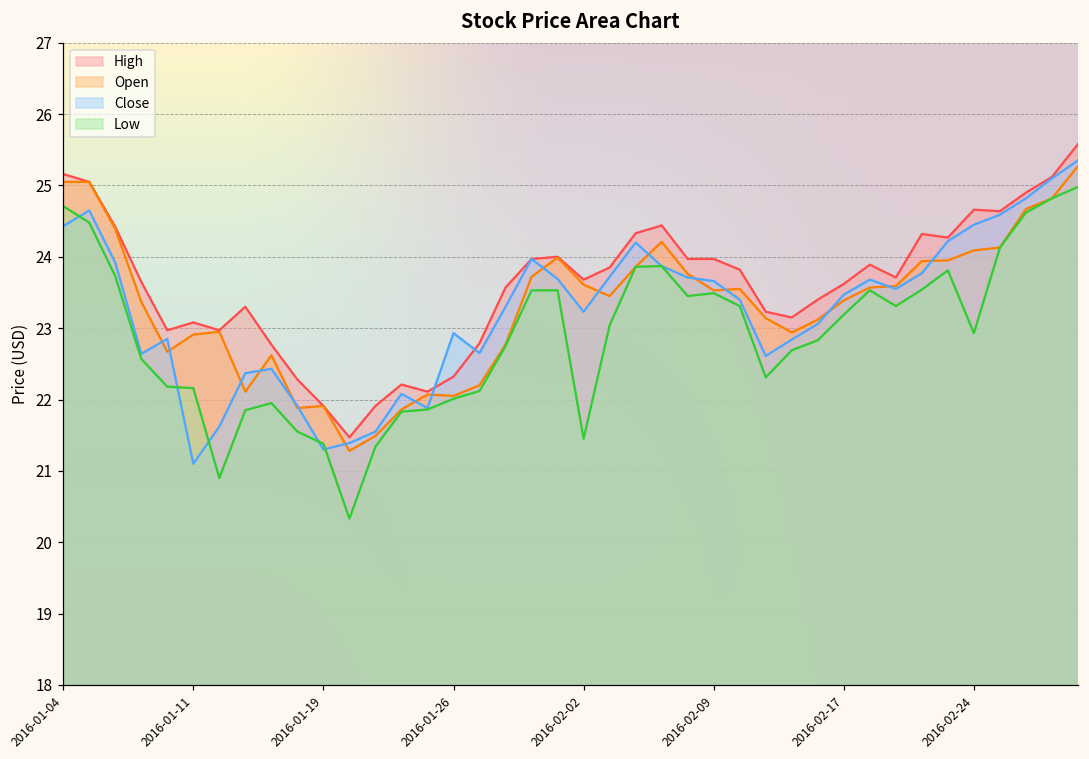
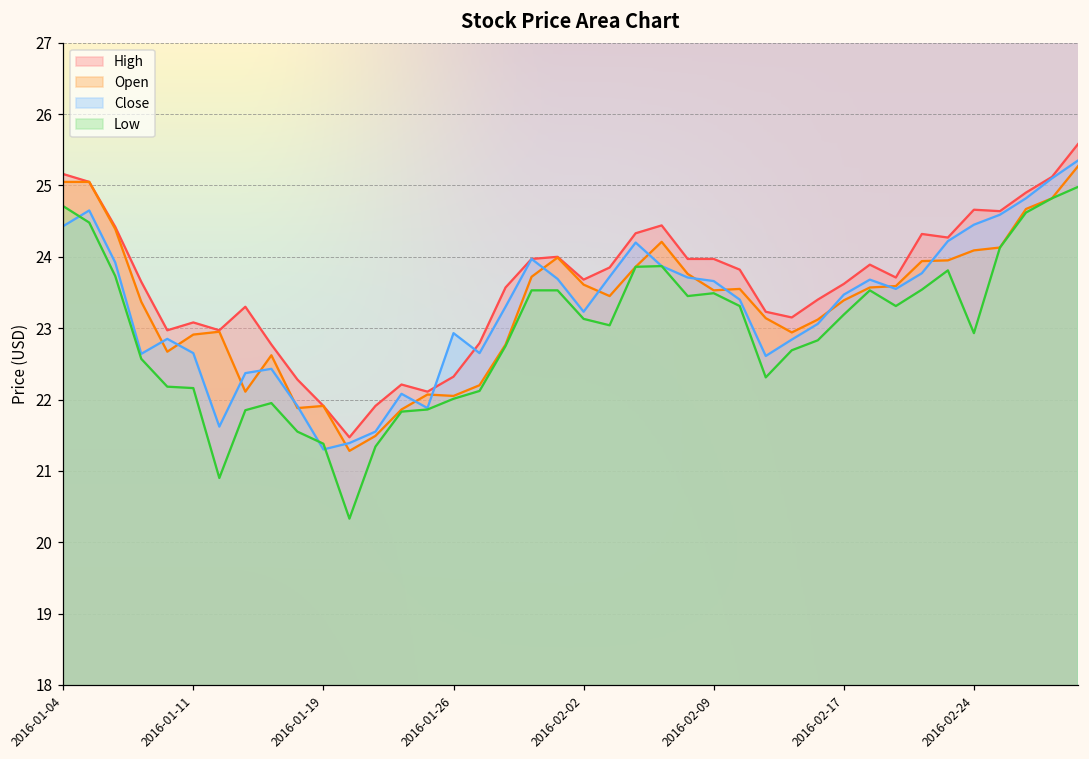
  {
    "Close": {
      "2016-01-04": 24.4,
-     "2016-01-11": 21.1,
+     "2016-01-11": 22.7,
      "2016-01-19": 21.3,
      "2016-01-26": 22.9,
      "2016-02-02": 23.2,
      "2016-02-09": 23.7,
      "2016-02-17": 23.5,
      "2016-02-24": 24.5
    },
    "Low": {
      "2016-01-04": 24.7,
      "2016-01-11": 22.2,
      "2016-01-19": 21.4,
-     "2016-02-02": 21.5,
+     "2016-02-02": 23.1,
      "2016-02-09": 23.5,
      "2016-02-17": 23.2,
      "2016-02-24": 22.9
    }
  }
